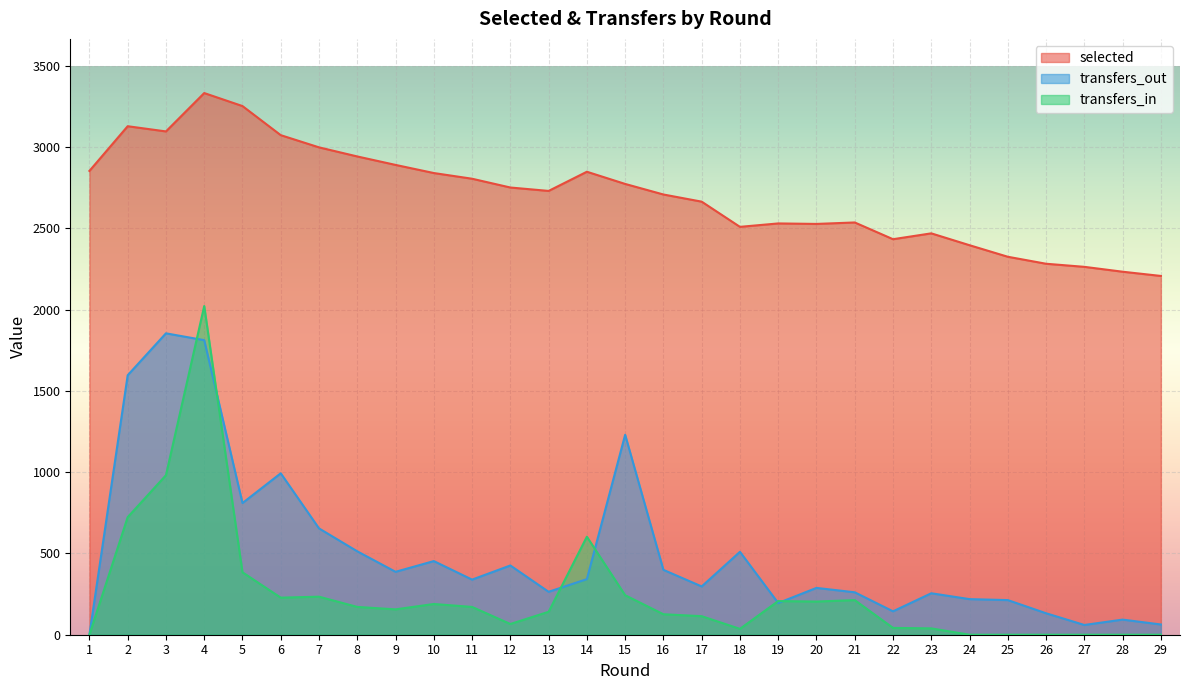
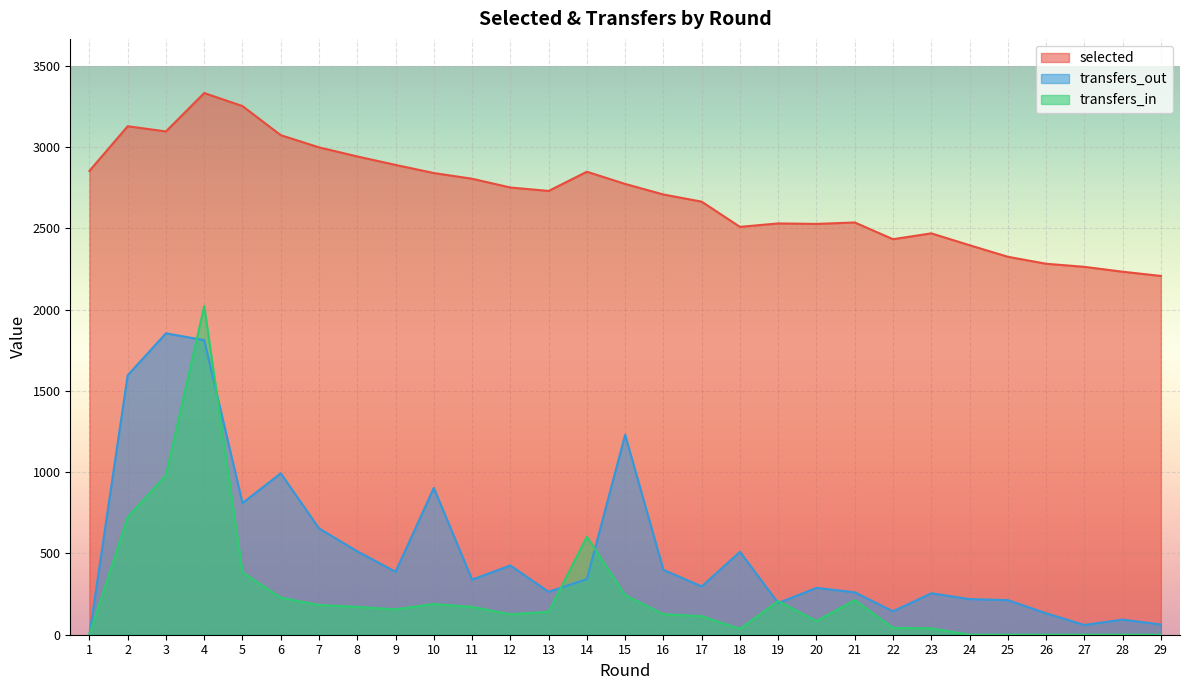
  {
    "selected": {
      "1": 2850,
      "2": 3130,
      "3": 3100,
      "4": 3330,
      "5": 3250,
      "6": 3070,
      "7": 3000,
      "8": 2940,
      "9": 2890,
      "10": 2840,
      "11": 2810,
      "12": 2750,
      "13": 2730,
      "14": 2850,
      "15": 2770,
      "16": 2710,
      "17": 2660,
      "18": 2510,
      "19": 2530,
      "20": 2530,
      "21": 2540,
      "22": 2430,
      "23": 2470,
      "24": 2400,
      "25": 2330,
      "26": 2280,
      "27": 2260,
      "28": 2230,
      "29": 2210
    },
    "transfers_out": {
      "2": 1600,
      "3": 1850,
      "4": 1810,
      "5": 810,
      "6": 990,
      "7": 650,
      "8": 510,
      "9": 390,
-     "10": 450,
+     "10": 900,
      "11": 340,
      "12": 430,
      "13": 260,
      "14": 340,
      "15": 1230,
      "16": 400,
      "17": 300,
      "18": 510,
      "20": 290,
      "21": 260,
      "22": 140,
      "23": 260,
      "24": 220,
      "25": 210,
      "26": 130,
      "27": 60,
      "28": 90,
      "29": 60
    },
    "transfers_in": {
      "2": 720,
      "3": 980,
      "4": 2020,
      "5": 380,
      "6": 230,
-     "7": 230,
+     "7": 180,
      "8": 170,
      "9": 160,
      "10": 190,
      "11": 170,
-     "12": 70,
+     "12": 130,
      "13": 140,
      "14": 600,
      "15": 240,
      "16": 130,
      "17": 110,
      "18": 40,
-     "20": 200,
+     "20": 80,
      "21": 210,
      "22": 40,
      "23": 40,
      "24": 0,
      "25": 0,
      "26": 0,
      "27": 0,
      "28": 0,
      "29": 0
    }
  }
